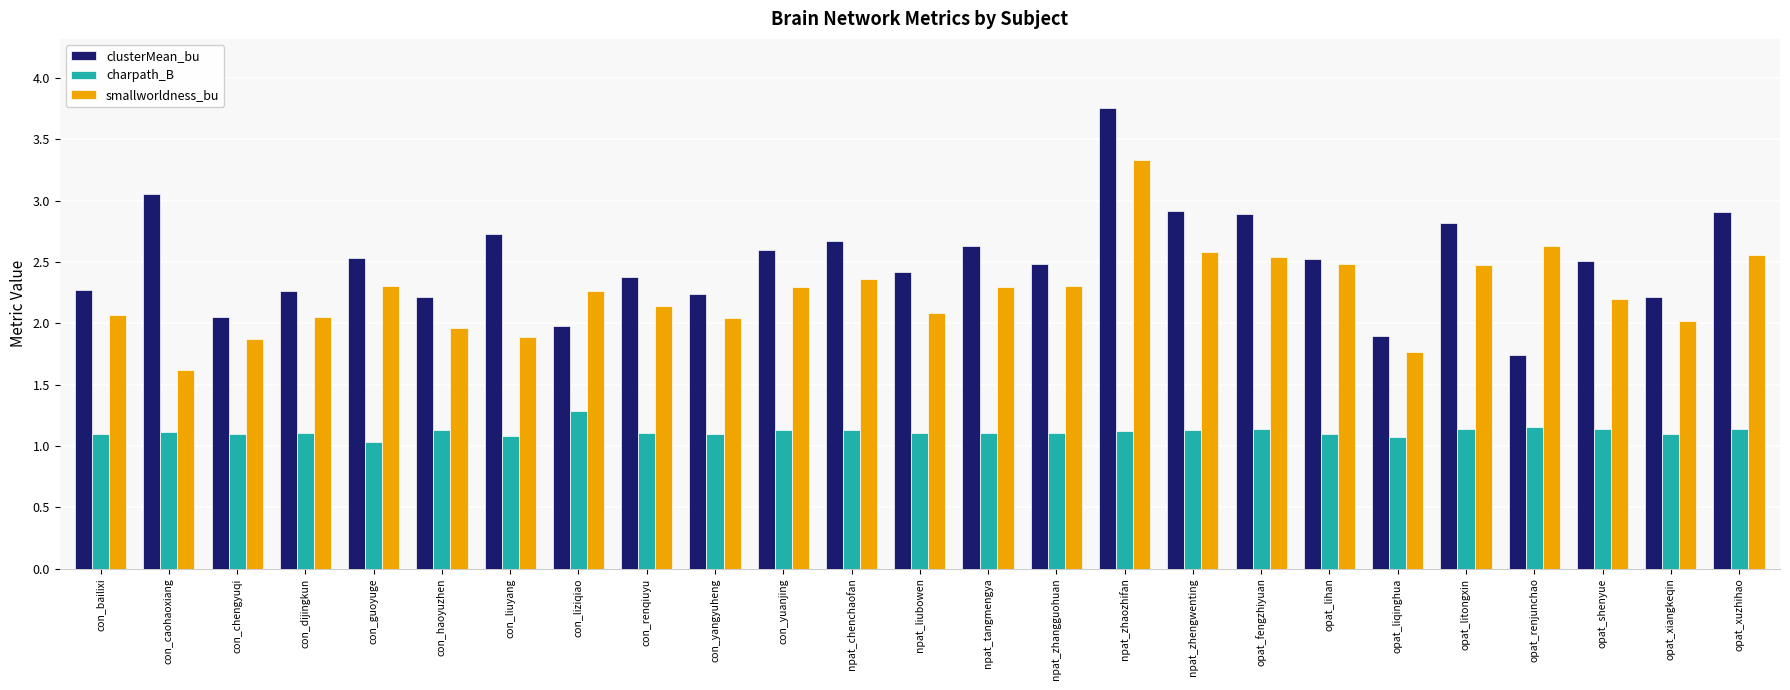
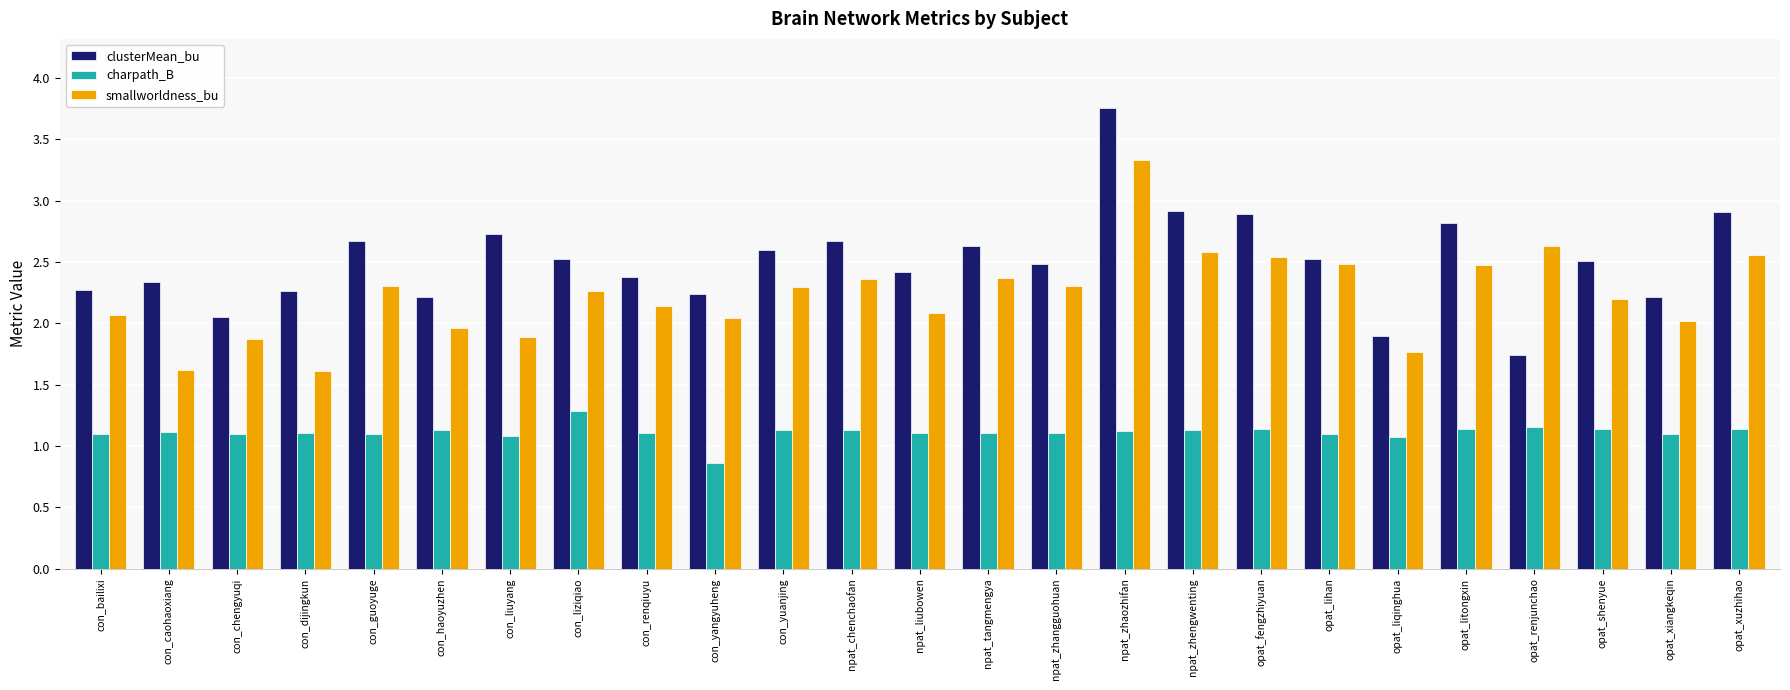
  {
    "clusterMean_bu": {
      "con_bailixi": 2.27,
-     "con_caohaoxiang": 3.06,
+     "con_caohaoxiang": 2.34,
      "con_chengyuqi": 2.05,
      "con_dijingkun": 2.27,
-     "con_guoyuge": 2.53,
+     "con_guoyuge": 2.67,
      "con_haoyuzhen": 2.21,
      "con_liuyang": 2.73,
-     "con_liziqiao": 1.98,
+     "con_liziqiao": 2.53,
      "con_renqiuyu": 2.38,
      "con_yangyuheng": 2.24,
      "con_yuanjing": 2.60,
      "npat_chenchaofan": 2.68,
      "npat_liubowen": 2.42,
      "npat_tangmengya": 2.63,
      "npat_zhangguohuan": 2.48,
      "npat_zhaozhifan": 3.76,
      "npat_zhengwenting": 2.92,
      "opat_fengzhiyuan": 2.89,
      "opat_lihan": 2.53,
      "opat_liqinghua": 1.90,
      "opat_litongxin": 2.82,
      "opat_renjunchao": 1.74,
      "opat_shenyue": 2.51,
      "opat_xiangkeqin": 2.22,
      "opat_xuzhihao": 2.91
    },
    "charpath_B": {
      "con_bailixi": 1.10,
      "con_caohaoxiang": 1.11,
      "con_chengyuqi": 1.10,
      "con_dijingkun": 1.11,
-     "con_guoyuge": 1.03,
+     "con_guoyuge": 1.10,
      "con_haoyuzhen": 1.13,
      "con_liuyang": 1.08,
      "con_liziqiao": 1.29,
      "con_renqiuyu": 1.11,
-     "con_yangyuheng": 1.10,
+     "con_yangyuheng": 0.86,
      "con_yuanjing": 1.13,
      "npat_chenchaofan": 1.13,
      "npat_liubowen": 1.10,
      "npat_tangmengya": 1.11,
      "npat_zhangguohuan": 1.11,
      "npat_zhaozhifan": 1.13,
      "npat_zhengwenting": 1.13,
      "opat_fengzhiyuan": 1.14,
      "opat_lihan": 1.10,
      "opat_liqinghua": 1.07,
      "opat_litongxin": 1.14,
      "opat_renjunchao": 1.15,
      "opat_shenyue": 1.14,
      "opat_xiangkeqin": 1.10,
      "opat_xuzhihao": 1.14
    },
    "smallworldness_bu": {
      "con_bailixi": 2.07,
      "con_caohaoxiang": 1.62,
      "con_chengyuqi": 1.87,
-     "con_dijingkun": 2.05,
+     "con_dijingkun": 1.62,
      "con_guoyuge": 2.30,
      "con_haoyuzhen": 1.96,
      "con_liuyang": 1.89,
      "con_liziqiao": 2.26,
      "con_renqiuyu": 2.14,
      "con_yangyuheng": 2.04,
      "con_yuanjing": 2.30,
      "npat_chenchaofan": 2.36,
      "npat_liubowen": 2.08,
-     "npat_tangmengya": 2.30,
+     "npat_tangmengya": 2.37,
      "npat_zhangguohuan": 2.31,
      "npat_zhaozhifan": 3.34,
      "npat_zhengwenting": 2.58,
      "opat_fengzhiyuan": 2.54,
      "opat_lihan": 2.48,
      "opat_liqinghua": 1.77,
      "opat_litongxin": 2.47,
      "opat_renjunchao": 2.63,
      "opat_shenyue": 2.20,
      "opat_xiangkeqin": 2.02,
      "opat_xuzhihao": 2.56
    }
  }
